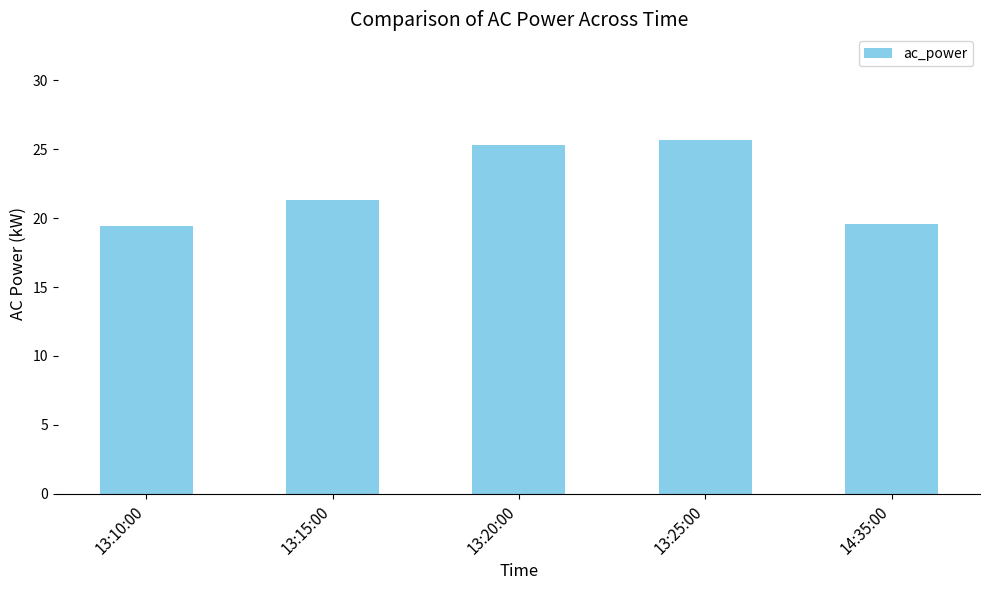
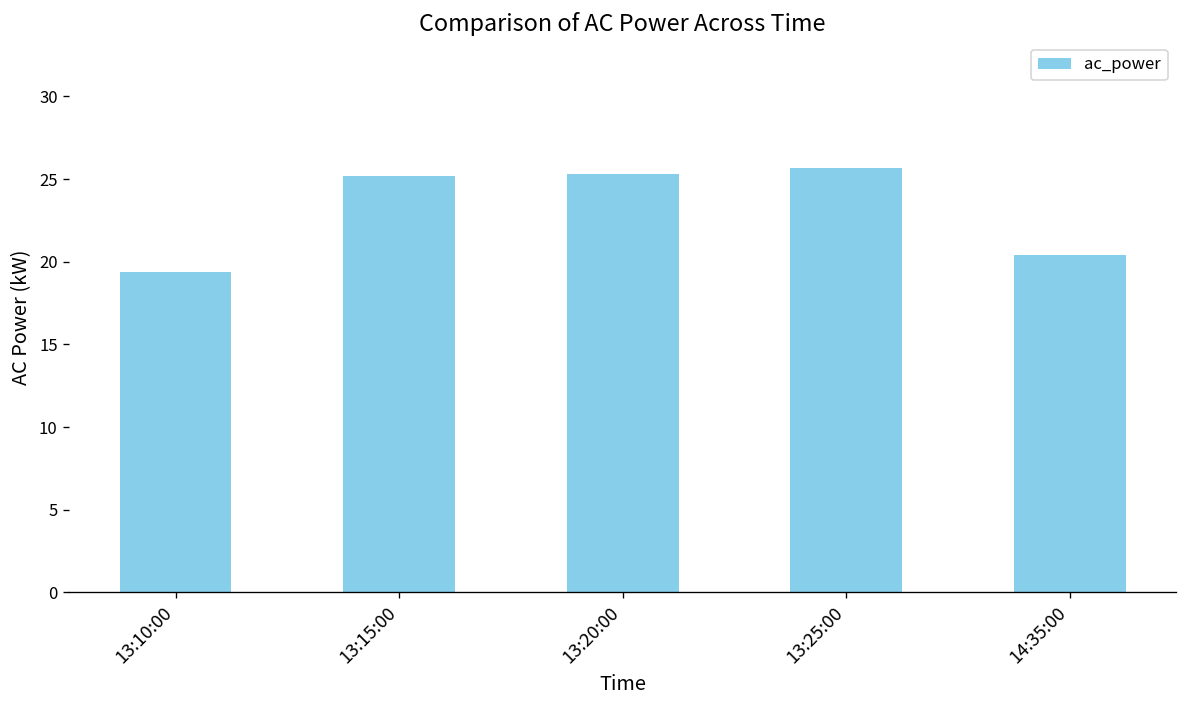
  {
    "13:10:00": 19.4,
-   "13:15:00": 21.3,
+   "13:15:00": 25.2,
    "13:20:00": 25.3,
    "13:25:00": 25.7,
-   "14:35:00": 19.6
+   "14:35:00": 20.4
  }
